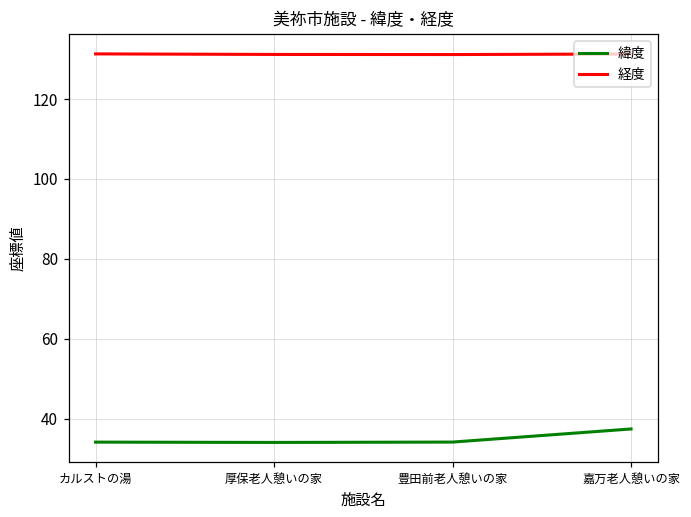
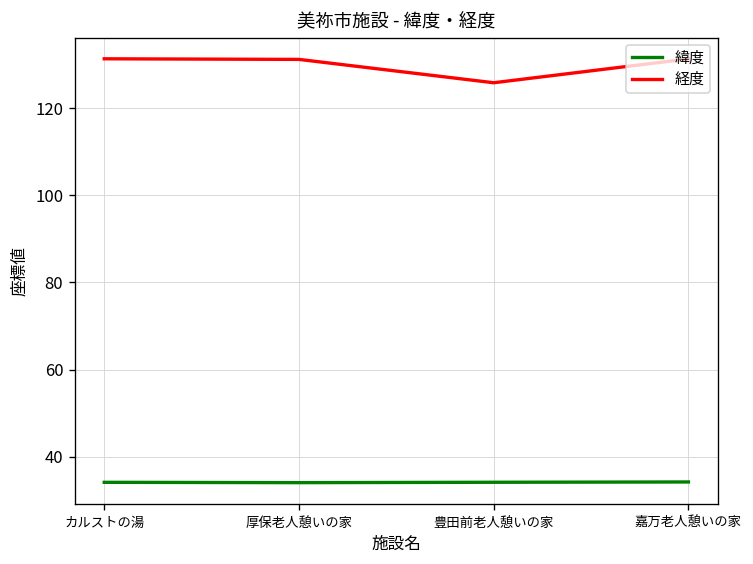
  {
    "緯度": {
      "カルストの湯": 34,
      "厚保老人憩いの家": 34,
      "豊田前老人憩いの家": 34,
-     "嘉万老人憩いの家": 37
+     "嘉万老人憩いの家": 34
    },
    "経度": {
      "カルストの湯": 131,
      "厚保老人憩いの家": 131,
-     "豊田前老人憩いの家": 131
+     "豊田前老人憩いの家": 126
    }
  }
